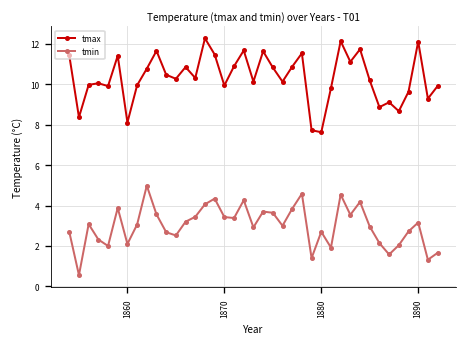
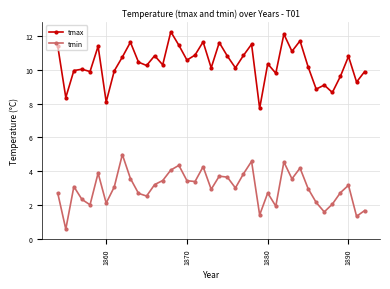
  {
    "tmax": {
      "1860": 8.1,
-     "1870": 9.9,
-     "1880": 7.6,
-     "1890": 12.1
+     "1870": 10.6,
+     "1880": 10.4,
+     "1890": 10.8
    },
    "tmin": {
      "1860": 2.1,
      "1870": 3.4,
      "1880": 2.7,
      "1890": 3.2
    }
  }
